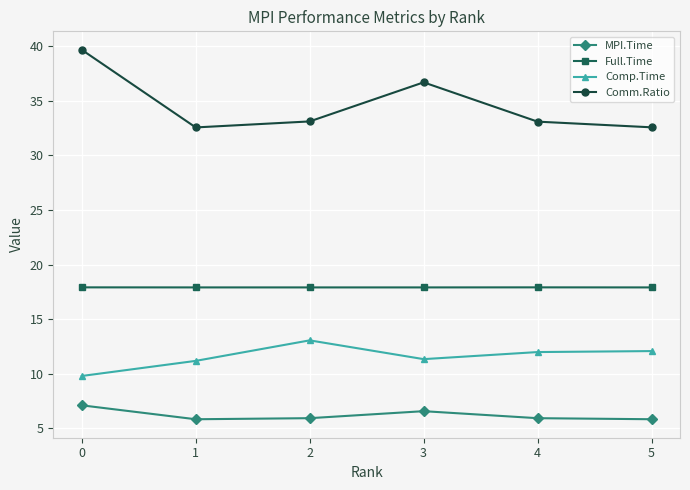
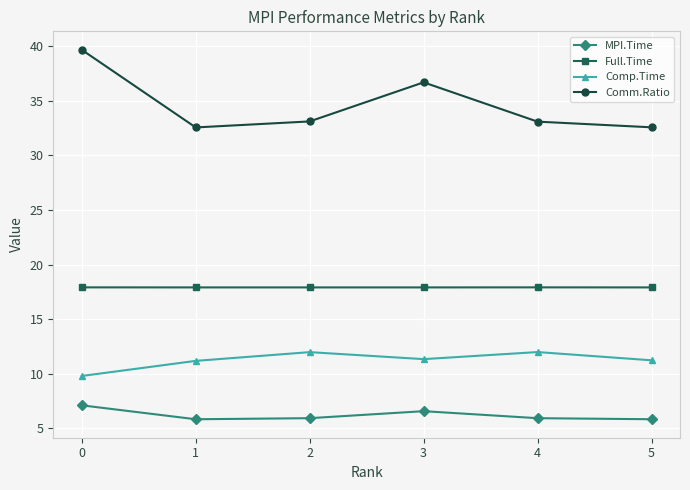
  {
    "Comp.Time": {
      "0": 9.8,
      "1": 11.2,
-     "2": 13.1,
+     "2": 12.0,
      "3": 11.3,
      "4": 12.0,
-     "5": 12.1
+     "5": 11.2
    }
  }
